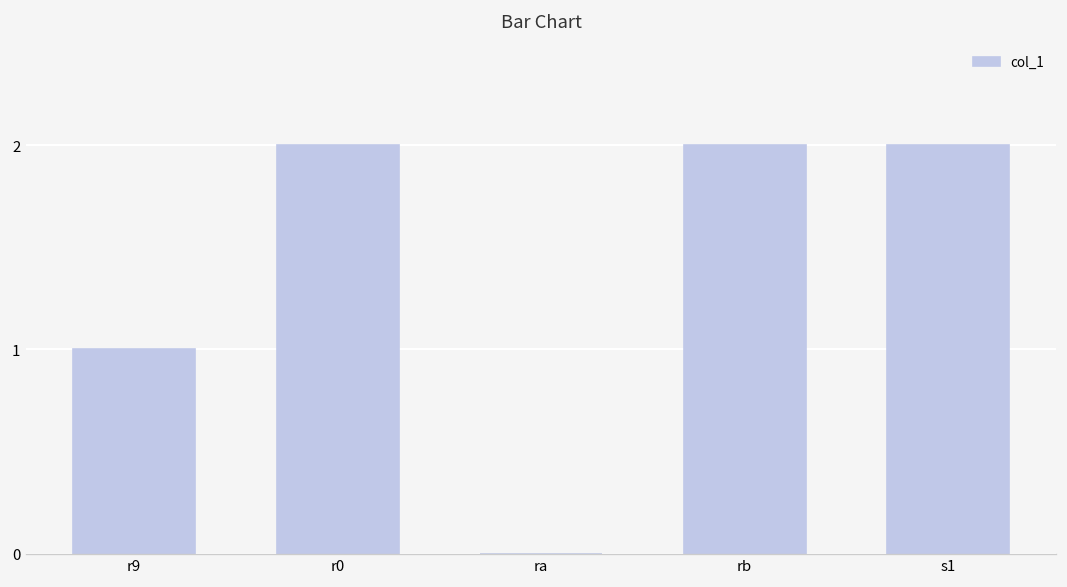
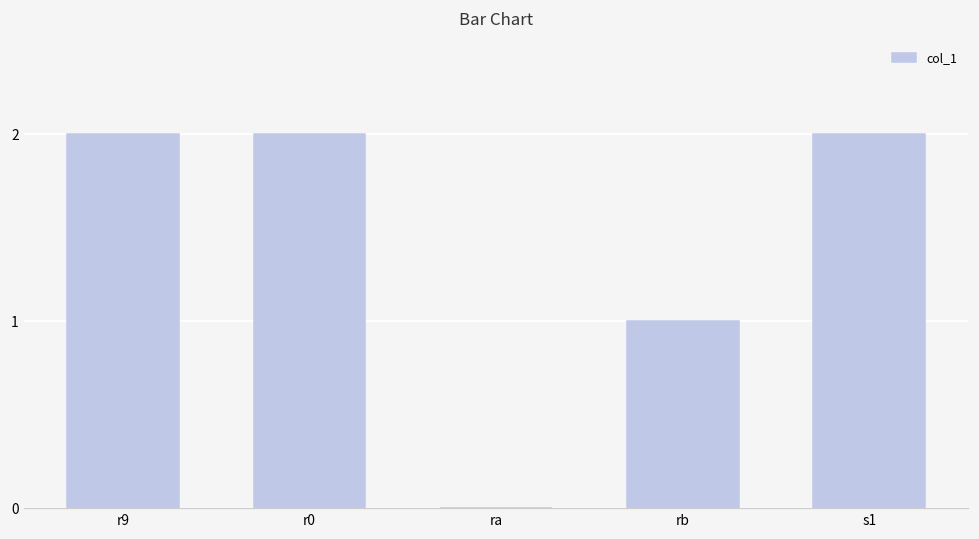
  {
-   "r9": 1,
+   "r9": 2,
    "r0": 2,
    "ra": 0,
-   "rb": 2,
+   "rb": 1,
    "s1": 2
  }
